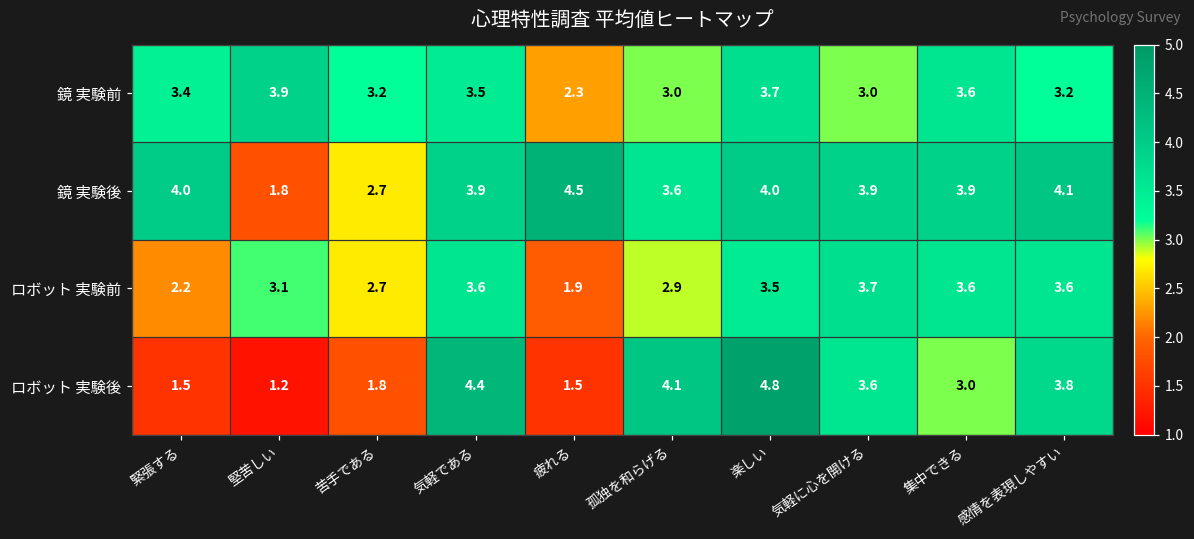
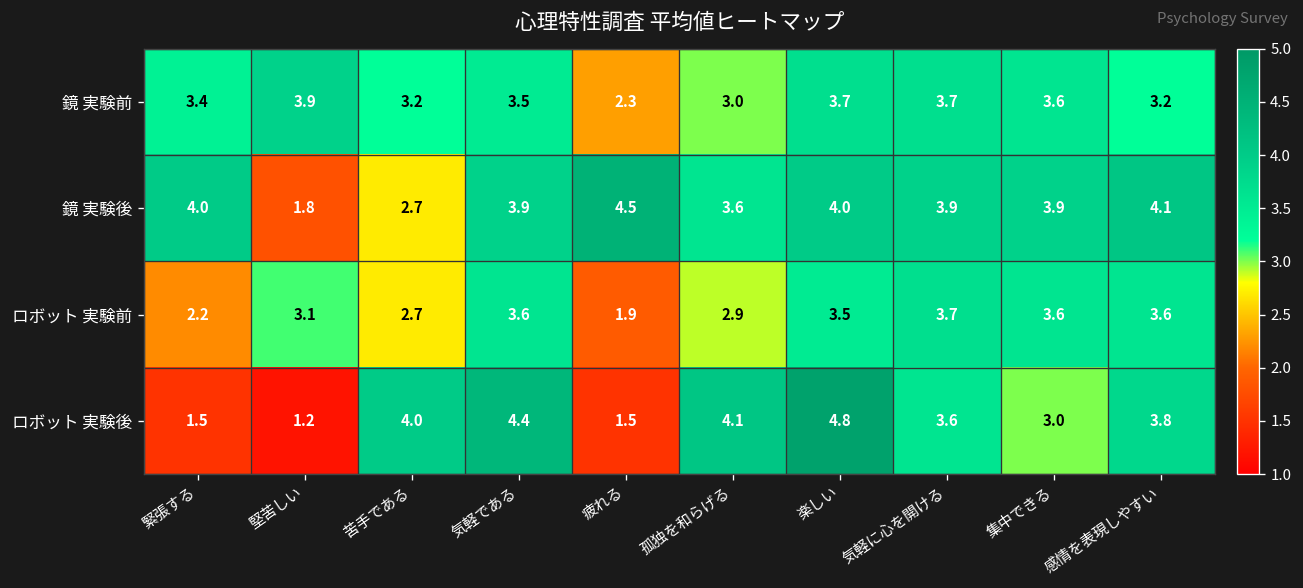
  {
    "鏡 実験前": {
      "緊張する": 3.4,
      "堅苦しい": 3.9,
      "苦手である": 3.2,
      "気軽である": 3.5,
      "疲れる": 2.3,
      "孤独を和らげる": 3.0,
      "楽しい": 3.7,
-     "気軽に心を開ける": 3.0,
+     "気軽に心を開ける": 3.7,
      "集中できる": 3.6,
      "感情を表現しやすい": 3.2
    },
    "鏡 実験後": {
      "緊張する": 4.0,
      "堅苦しい": 1.8,
      "苦手である": 2.7,
      "気軽である": 3.9,
      "疲れる": 4.5,
      "孤独を和らげる": 3.6,
      "楽しい": 4.0,
      "気軽に心を開ける": 3.9,
      "集中できる": 3.9,
      "感情を表現しやすい": 4.1
    },
    "ロボット 実験前": {
      "緊張する": 2.2,
      "堅苦しい": 3.1,
      "苦手である": 2.7,
      "気軽である": 3.6,
      "疲れる": 1.9,
      "孤独を和らげる": 2.9,
      "楽しい": 3.5,
      "気軽に心を開ける": 3.7,
      "集中できる": 3.6,
      "感情を表現しやすい": 3.6
    },
    "ロボット 実験後": {
      "緊張する": 1.5,
      "堅苦しい": 1.2,
-     "苦手である": 1.8,
+     "苦手である": 4.0,
      "気軽である": 4.4,
      "疲れる": 1.5,
      "孤独を和らげる": 4.1,
      "楽しい": 4.8,
      "気軽に心を開ける": 3.6,
      "集中できる": 3.0,
      "感情を表現しやすい": 3.8
    }
  }
